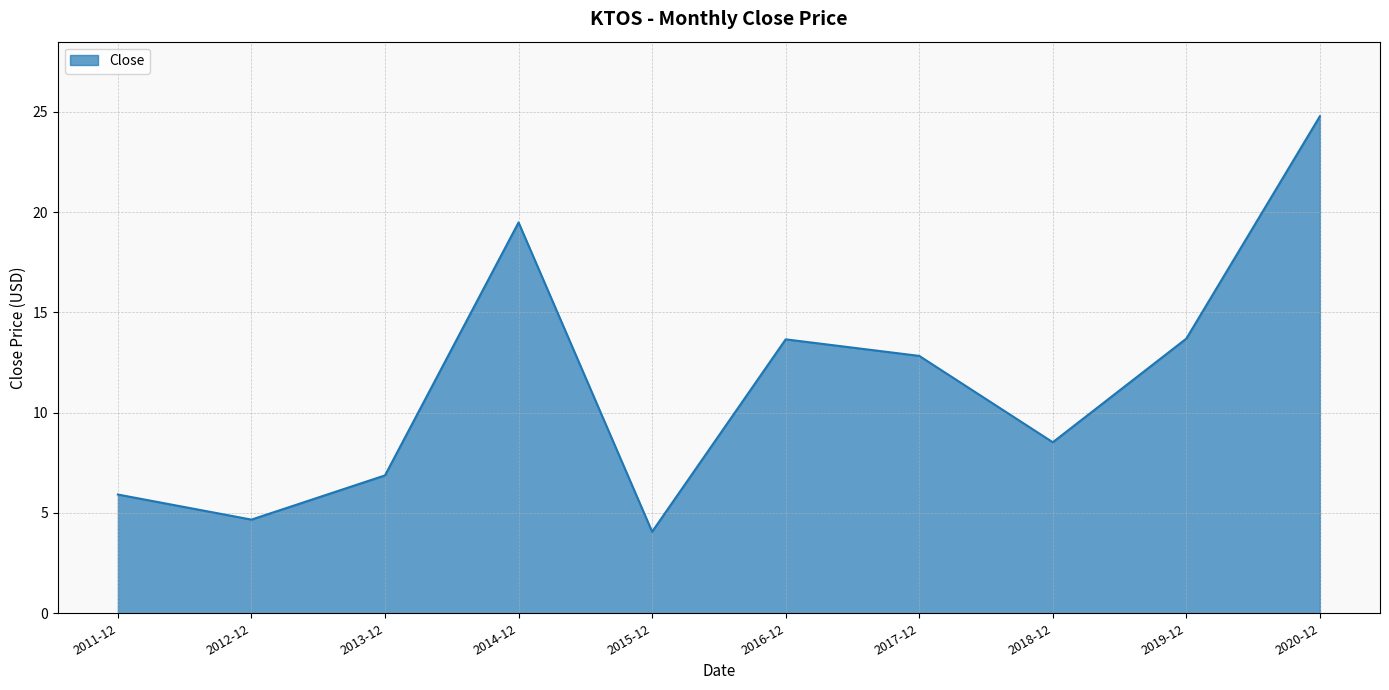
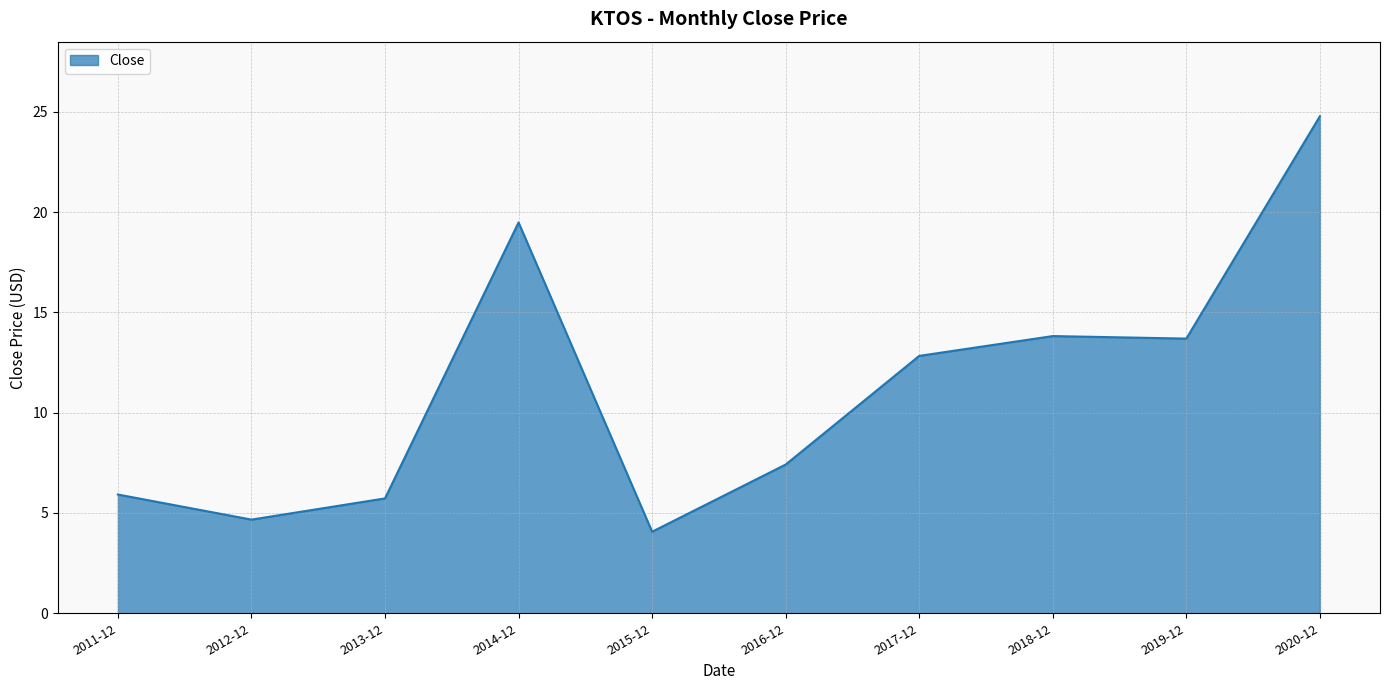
  {
    "2011-12": 5.9,
    "2012-12": 4.7,
-   "2013-12": 6.9,
+   "2013-12": 5.7,
    "2014-12": 19.5,
    "2015-12": 4.1,
-   "2016-12": 13.7,
+   "2016-12": 7.4,
    "2017-12": 12.8,
-   "2018-12": 8.5,
+   "2018-12": 13.8,
    "2019-12": 13.7,
    "2020-12": 24.8
  }
